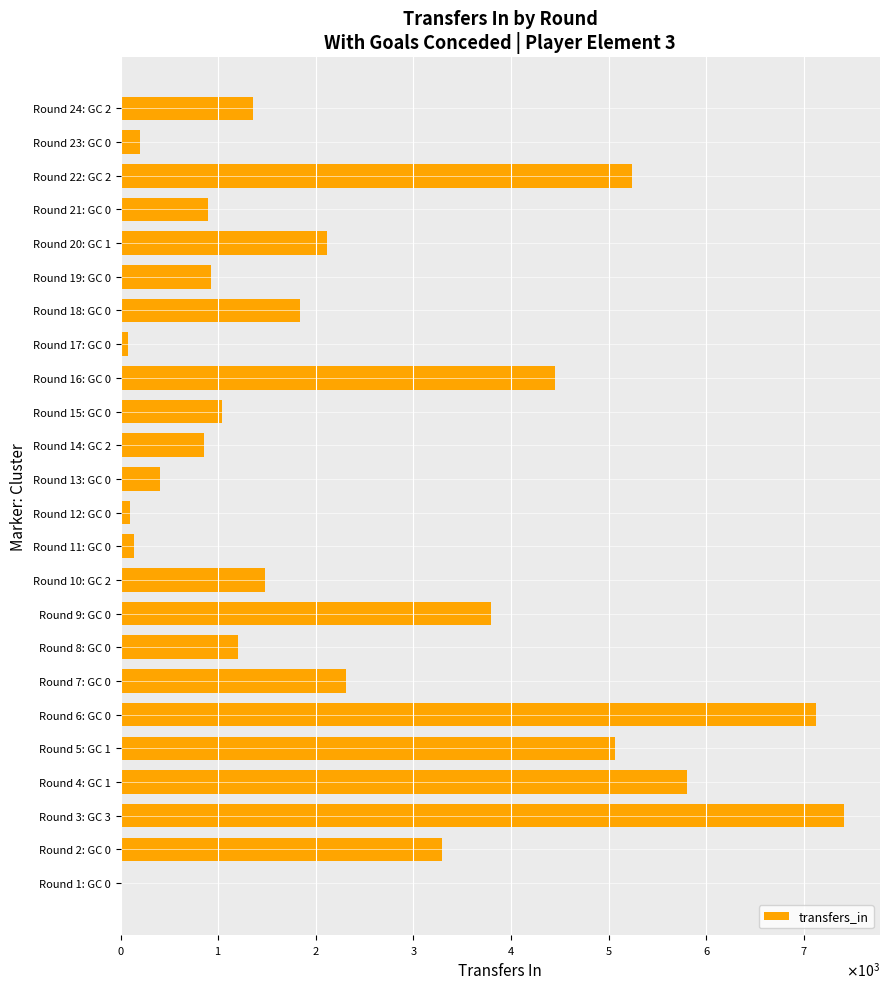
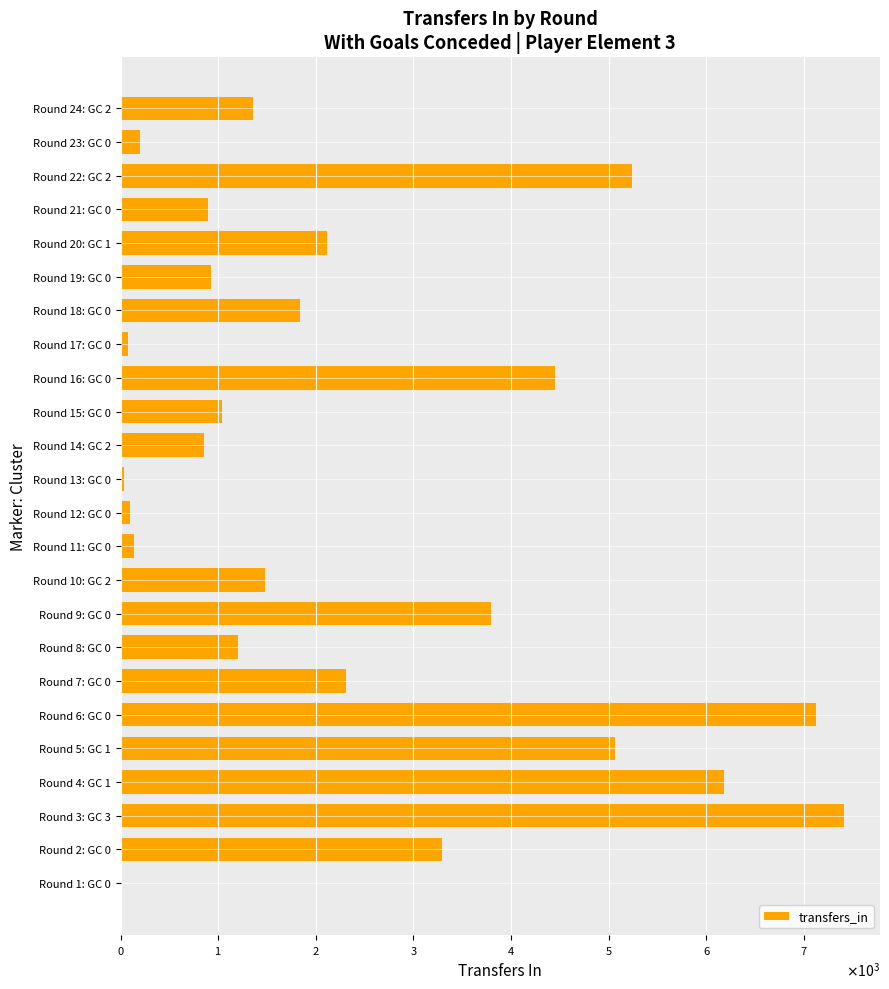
  {
    "Round 24: GC 2": 1400,
    "Round 23: GC 0": 200,
    "Round 22: GC 2": 5200,
    "Round 21: GC 0": 900,
    "Round 20: GC 1": 2100,
    "Round 19: GC 0": 900,
    "Round 18: GC 0": 1800,
    "Round 17: GC 0": 100,
    "Round 16: GC 0": 4500,
    "Round 15: GC 0": 1000,
    "Round 14: GC 2": 900,
-   "Round 13: GC 0": 400,
+   "Round 13: GC 0": 0,
    "Round 12: GC 0": 100,
    "Round 11: GC 0": 100,
    "Round 10: GC 2": 1500,
    "Round 9: GC 0": 3800,
    "Round 8: GC 0": 1200,
    "Round 7: GC 0": 2300,
    "Round 6: GC 0": 7100,
    "Round 5: GC 1": 5100,
-   "Round 4: GC 1": 5800,
+   "Round 4: GC 1": 6200,
    "Round 3: GC 3": 7400,
    "Round 2: GC 0": 3300,
    "Round 1: GC 0": 0
  }
